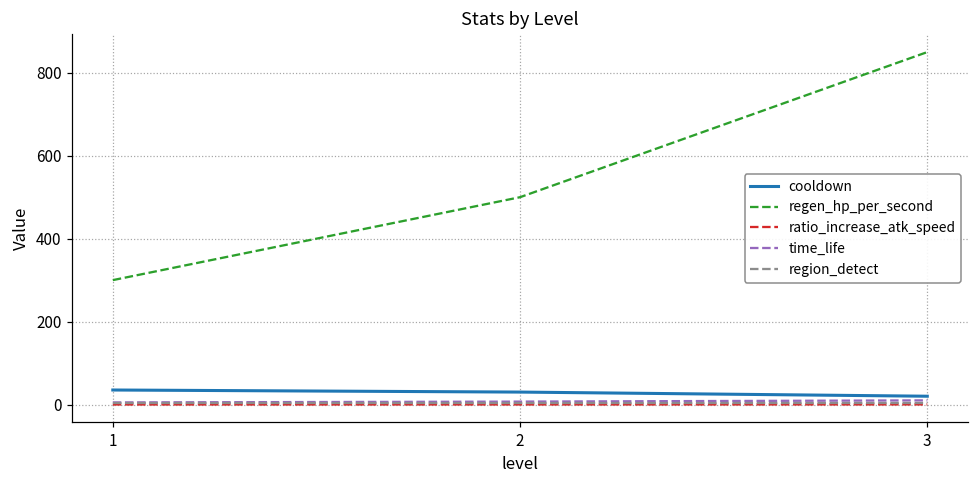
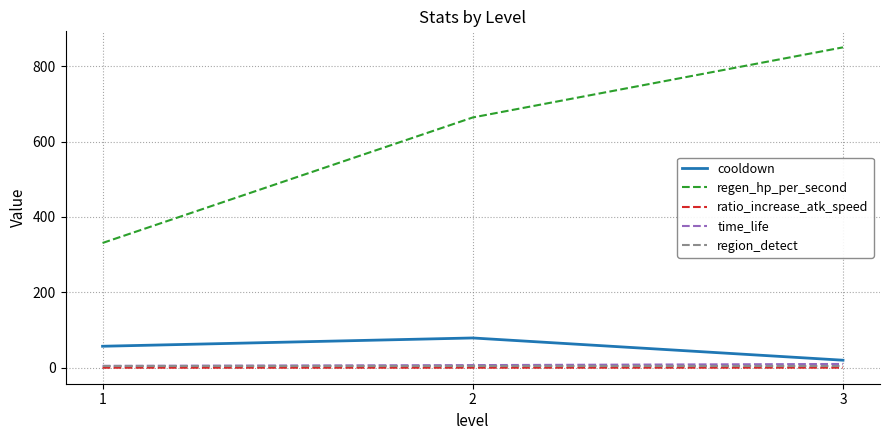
  {
    "cooldown": {
-     "1": 40,
-     "2": 30,
+     "1": 60,
+     "2": 80,
      "3": 20
    },
    "regen_hp_per_second": {
-     "1": 300,
-     "2": 500,
+     "1": 330,
+     "2": 660,
      "3": 850
    }
  }
